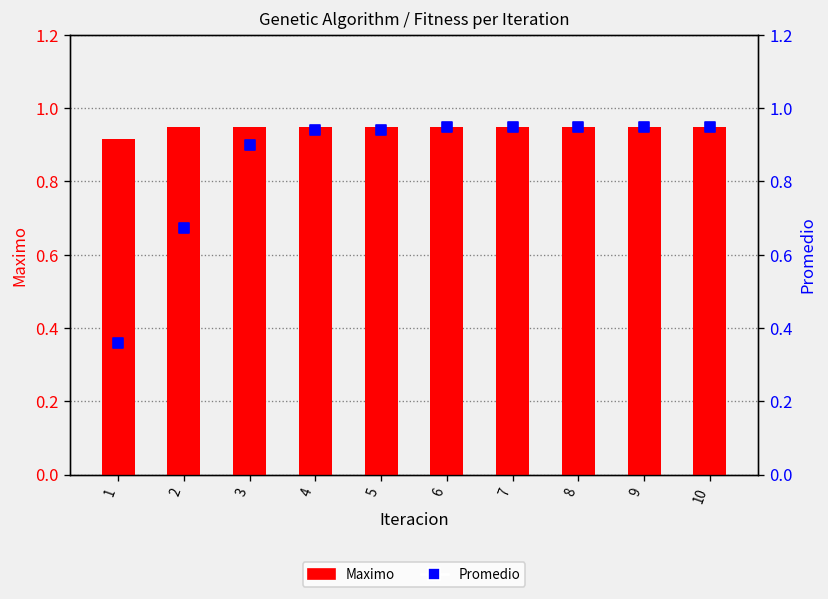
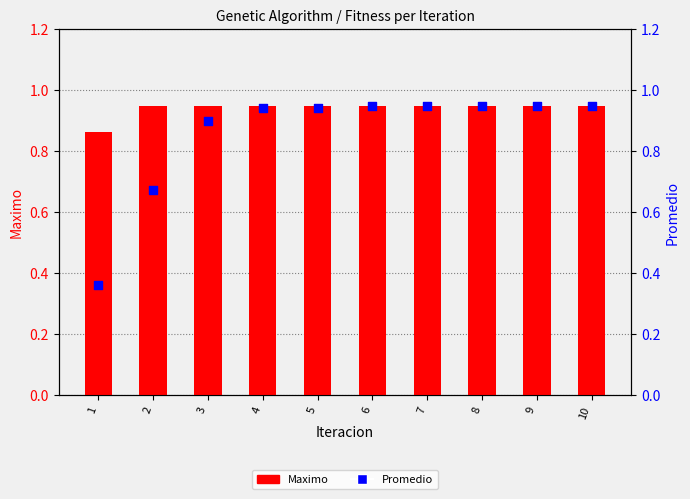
  {
    "Maximo": {
-     "1": 0.92,
+     "1": 0.86,
      "2": 0.95,
      "3": 0.95,
      "4": 0.95,
      "5": 0.95,
      "6": 0.95,
      "7": 0.95,
      "8": 0.95,
      "9": 0.95,
      "10": 0.95
    }
  }
